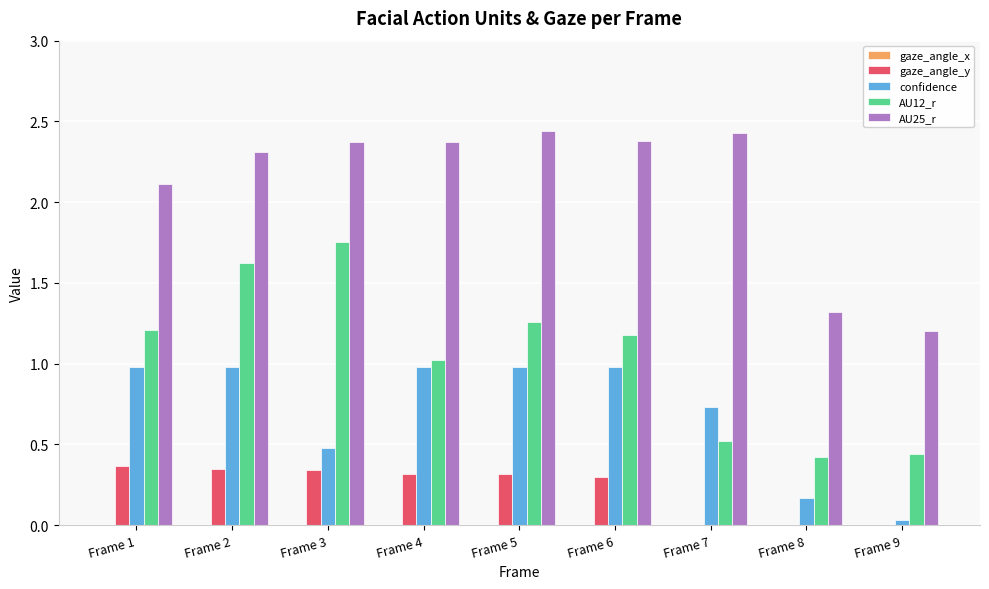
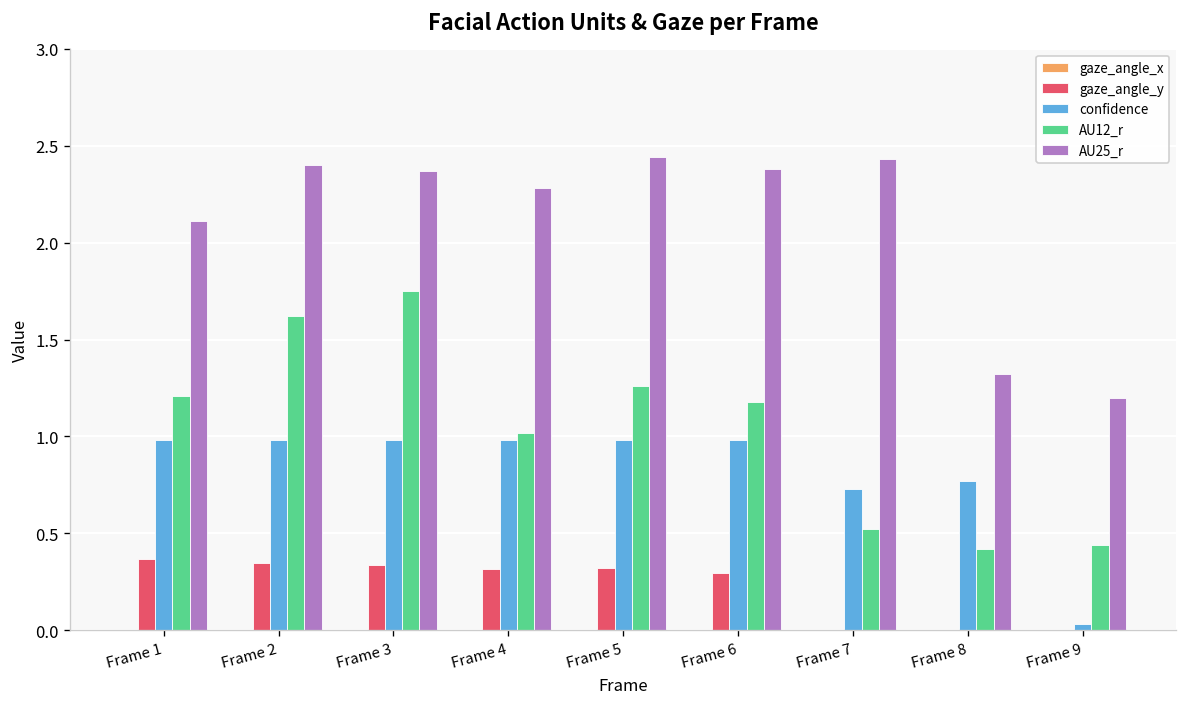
  {
    "gaze_angle_x": {
      "Frame 7": 0.00,
      "Frame 8": 0.00,
      "Frame 9": 0.00
    },
    "gaze_angle_y": {
      "Frame 1": 0.37,
      "Frame 2": 0.35,
      "Frame 3": 0.34,
      "Frame 4": 0.32,
      "Frame 5": 0.32,
      "Frame 6": 0.30,
      "Frame 7": 0.00,
      "Frame 8": 0.00,
      "Frame 9": 0.00
    },
    "confidence": {
      "Frame 1": 0.98,
      "Frame 2": 0.98,
-     "Frame 3": 0.48,
+     "Frame 3": 0.98,
      "Frame 4": 0.98,
      "Frame 5": 0.98,
      "Frame 6": 0.98,
      "Frame 7": 0.73,
-     "Frame 8": 0.17,
+     "Frame 8": 0.77,
      "Frame 9": 0.03
    },
    "AU12_r": {
      "Frame 1": 1.21,
      "Frame 2": 1.62,
      "Frame 3": 1.75,
      "Frame 4": 1.02,
      "Frame 5": 1.26,
      "Frame 6": 1.18,
      "Frame 7": 0.52,
      "Frame 8": 0.42,
      "Frame 9": 0.44
    },
    "AU25_r": {
      "Frame 1": 2.11,
-     "Frame 2": 2.31,
+     "Frame 2": 2.40,
      "Frame 3": 2.37,
-     "Frame 4": 2.37,
+     "Frame 4": 2.28,
      "Frame 5": 2.44,
      "Frame 6": 2.38,
      "Frame 7": 2.43,
      "Frame 8": 1.32,
      "Frame 9": 1.20
    }
  }
